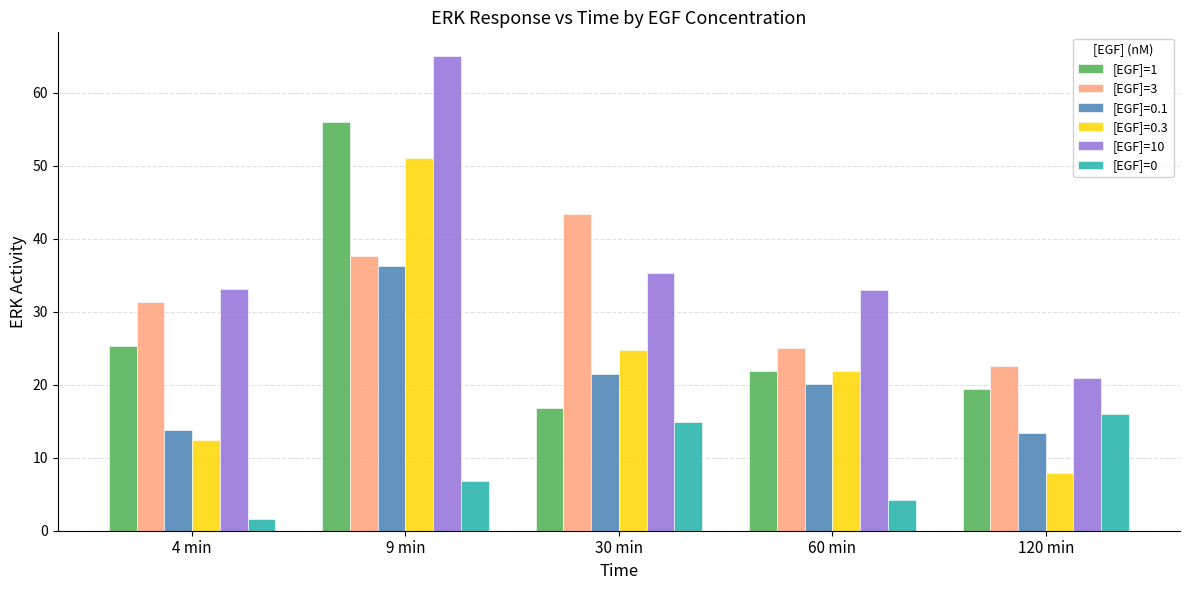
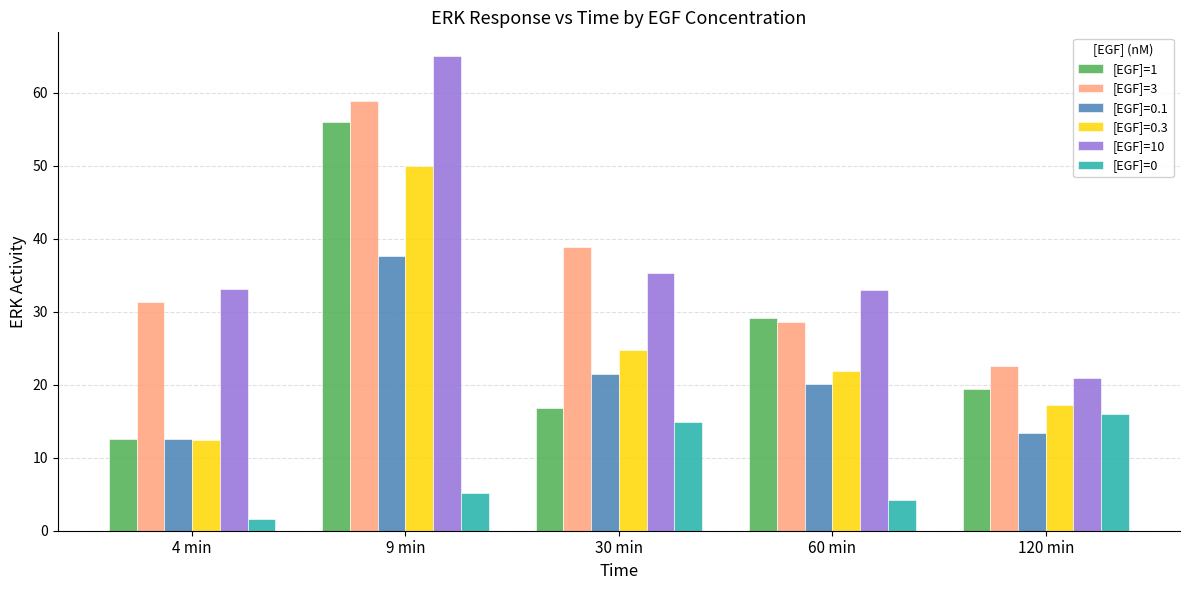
  {
    "[EGF]=1": {
-     "4 min": 25,
+     "4 min": 13,
      "9 min": 56,
      "30 min": 17,
-     "60 min": 22,
+     "60 min": 29,
      "120 min": 19
    },
    "[EGF]=3": {
      "4 min": 31,
-     "9 min": 38,
-     "30 min": 43,
-     "60 min": 25,
+     "9 min": 59,
+     "30 min": 39,
+     "60 min": 29,
      "120 min": 22
    },
    "[EGF]=0.1": {
-     "4 min": 14,
-     "9 min": 36,
+     "4 min": 13,
+     "9 min": 38,
      "30 min": 21,
      "60 min": 20,
      "120 min": 13
    },
    "[EGF]=0.3": {
      "4 min": 12,
-     "9 min": 51,
+     "9 min": 50,
      "30 min": 25,
      "60 min": 22,
-     "120 min": 8
+     "120 min": 17
    },
    "[EGF]=10": {
      "4 min": 33,
      "9 min": 65,
      "30 min": 35,
      "60 min": 33,
      "120 min": 21
    },
    "[EGF]=0": {
      "4 min": 2,
-     "9 min": 7,
+     "9 min": 5,
      "30 min": 15,
      "60 min": 4,
      "120 min": 16
    }
  }
